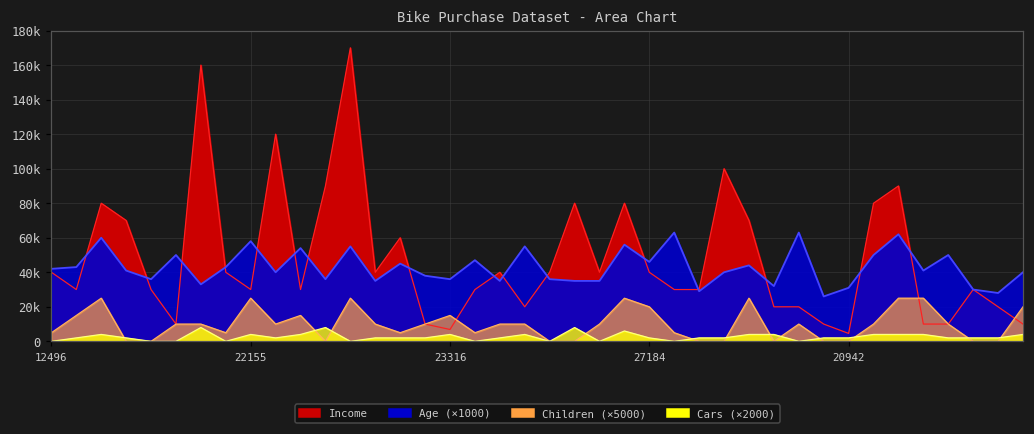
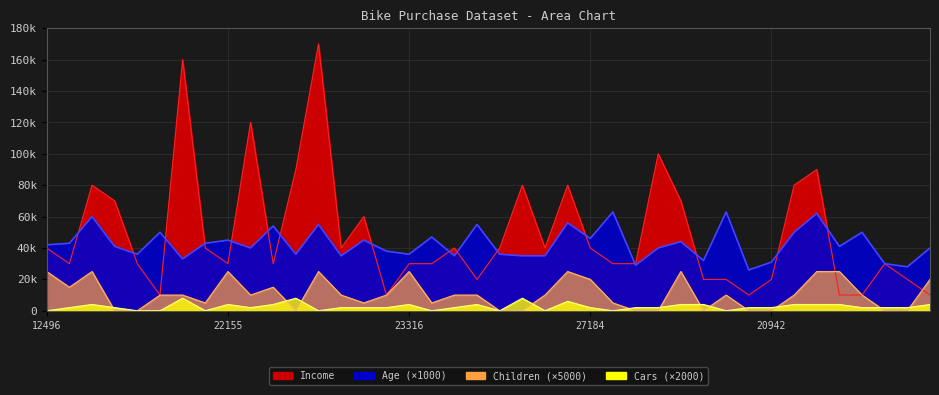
  {
    "Income": {
      "12496": 40000,
      "22155": 30000,
-     "23316": 7000,
+     "23316": 30000,
      "27184": 40000,
-     "20942": 5000
+     "20942": 20000
    },
    "Age (×1000)": {
      "12496": 42000,
-     "22155": 58000,
+     "22155": 45000,
      "23316": 36000,
      "27184": 46000,
      "20942": 31000
    },
    "Children (×5000)": {
-     "12496": 5000,
+     "12496": 25000,
      "22155": 25000,
-     "23316": 15000,
+     "23316": 25000,
      "27184": 20000,
      "20942": 0
    },
    "Cars (×2000)": {
      "12496": 0,
      "22155": 4000,
      "23316": 4000,
      "27184": 2000,
      "20942": 2000
    }
  }
